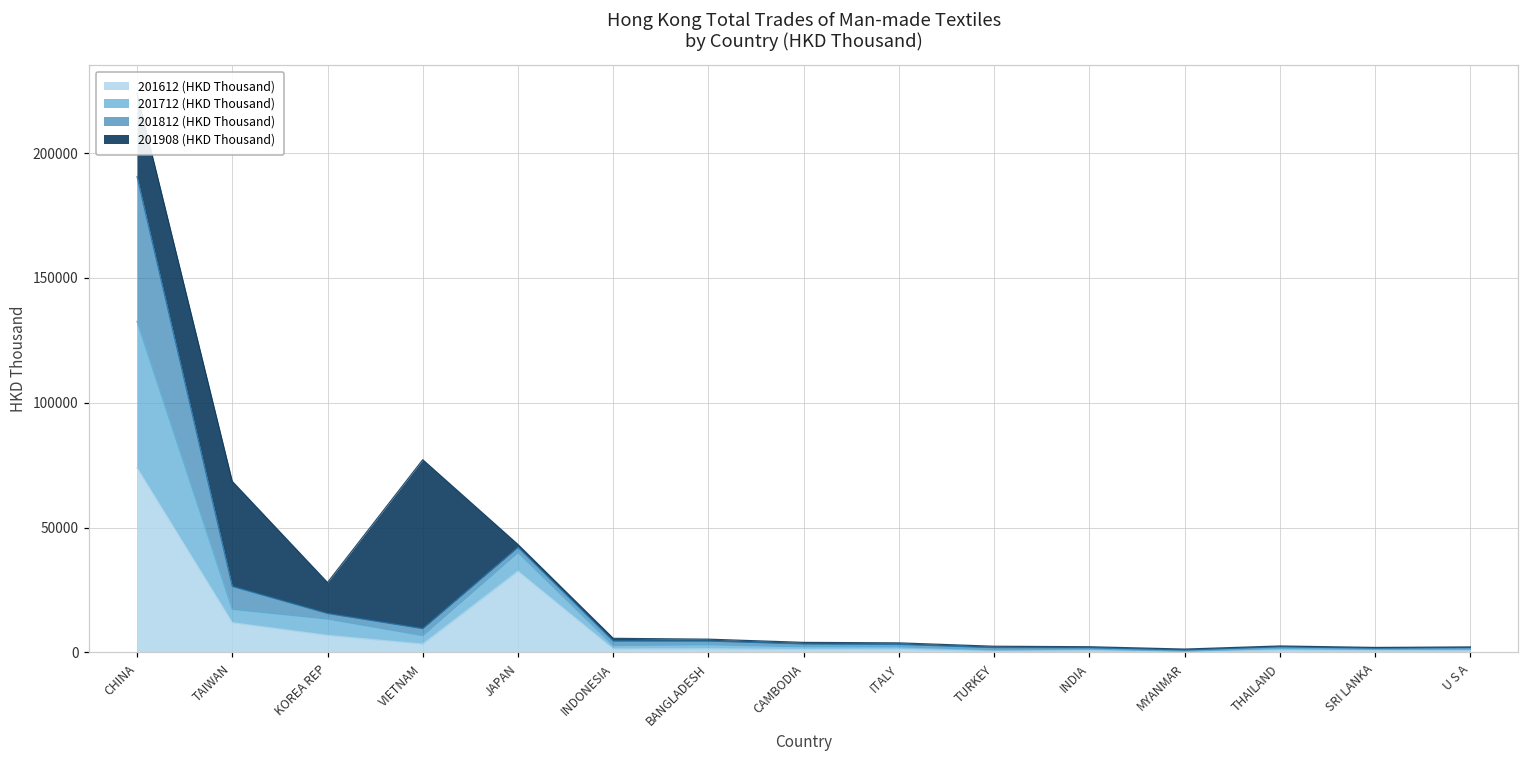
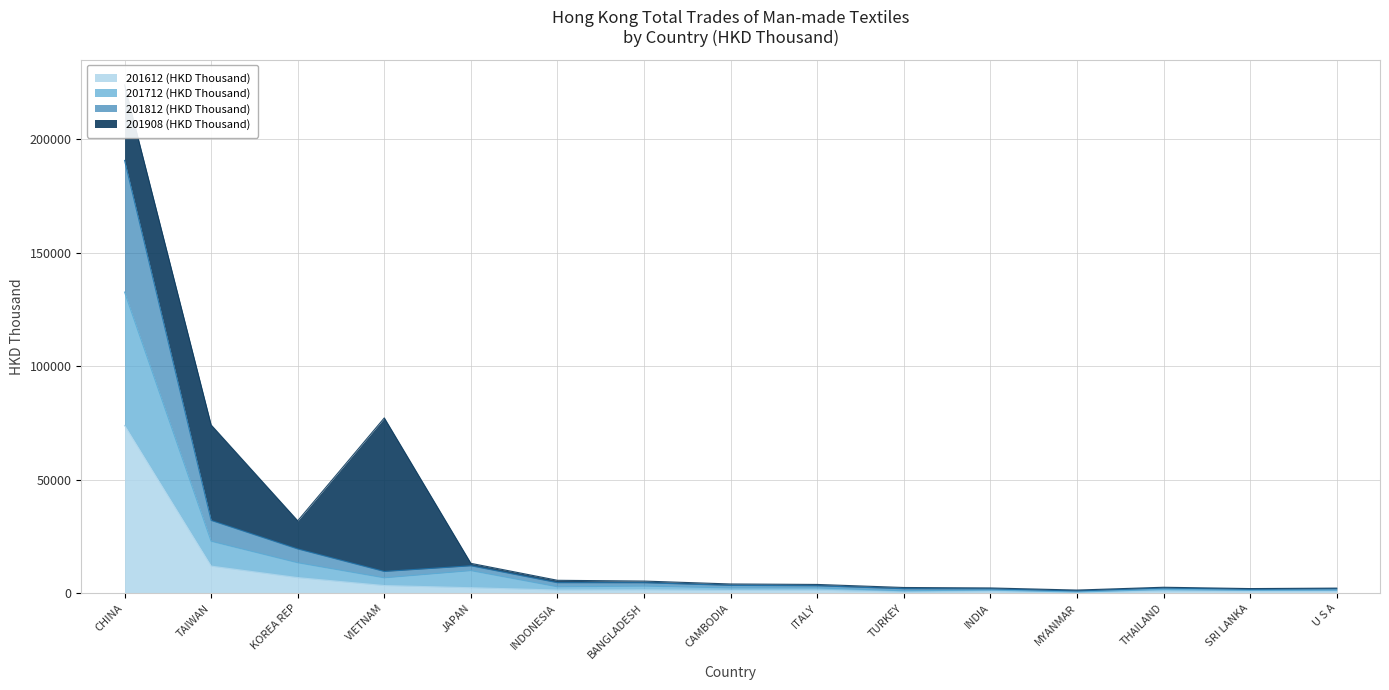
  {
    "201612 (HKD Thousand)": {
      "CHINA": 74000,
      "TAIWAN": 12000,
      "KOREA REP": 7000,
      "VIETNAM": 3000,
-     "JAPAN": 32000,
+     "JAPAN": 2000,
      "INDONESIA": 1000,
      "BANGLADESH": 1000,
      "CAMBODIA": 1000
    },
    "201712 (HKD Thousand)": {
      "CHINA": 59000,
-     "TAIWAN": 5000,
+     "TAIWAN": 11000,
      "KOREA REP": 7000,
      "VIETNAM": 3000,
      "JAPAN": 8000,
      "INDONESIA": 1000,
      "BANGLADESH": 2000
    },
    "201812 (HKD Thousand)": {
      "CHINA": 58000,
      "TAIWAN": 9000,
-     "KOREA REP": 2000,
+     "KOREA REP": 6000,
      "VIETNAM": 3000
    },
    "201908 (HKD Thousand)": {
      "TAIWAN": 42000,
      "KOREA REP": 12000,
      "VIETNAM": 68000
    }
  }
